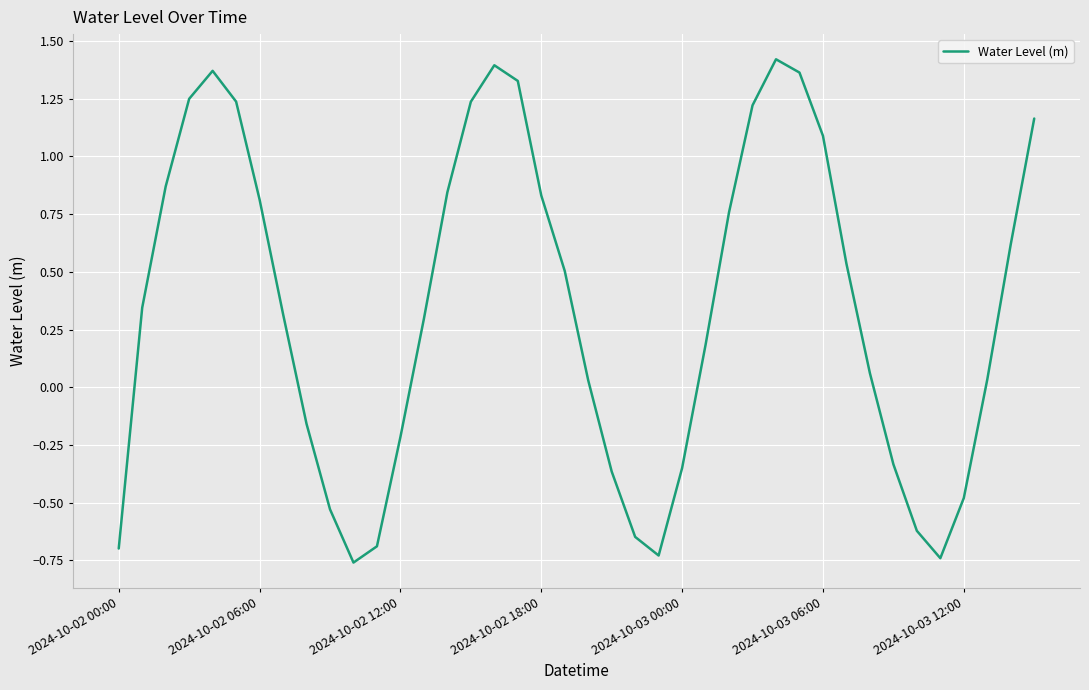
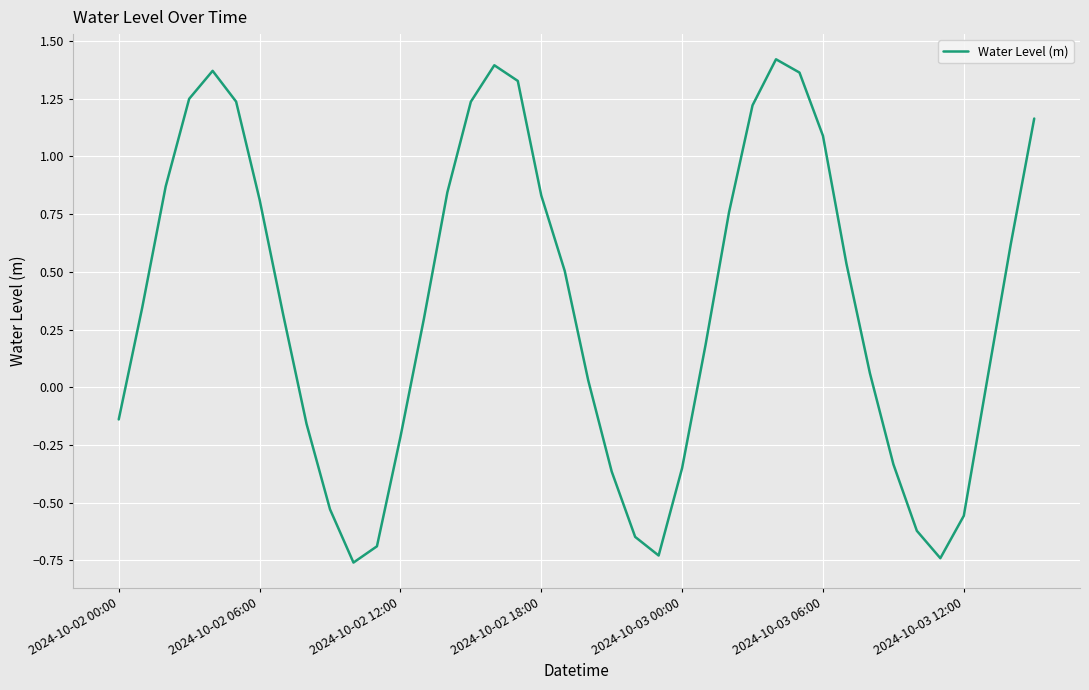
  {
-   "2024-10-02 00:00": -0.70,
+   "2024-10-02 00:00": -0.14,
    "2024-10-02 06:00": 0.81,
    "2024-10-02 12:00": -0.22,
    "2024-10-02 18:00": 0.83,
    "2024-10-03 00:00": -0.35,
    "2024-10-03 06:00": 1.09,
-   "2024-10-03 12:00": -0.48
+   "2024-10-03 12:00": -0.56
  }
